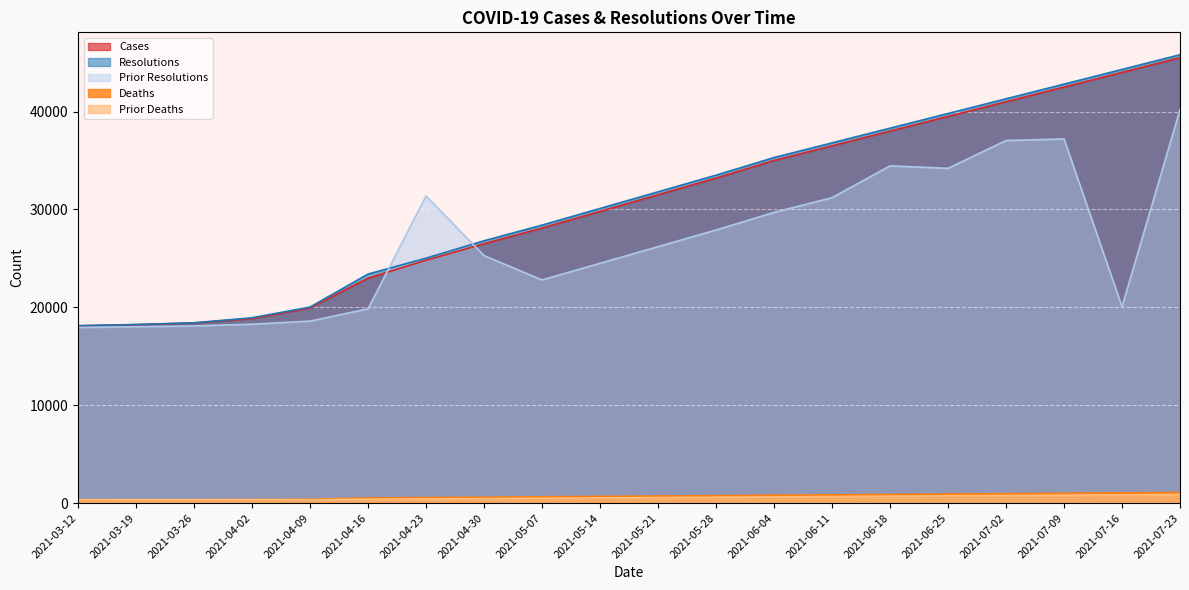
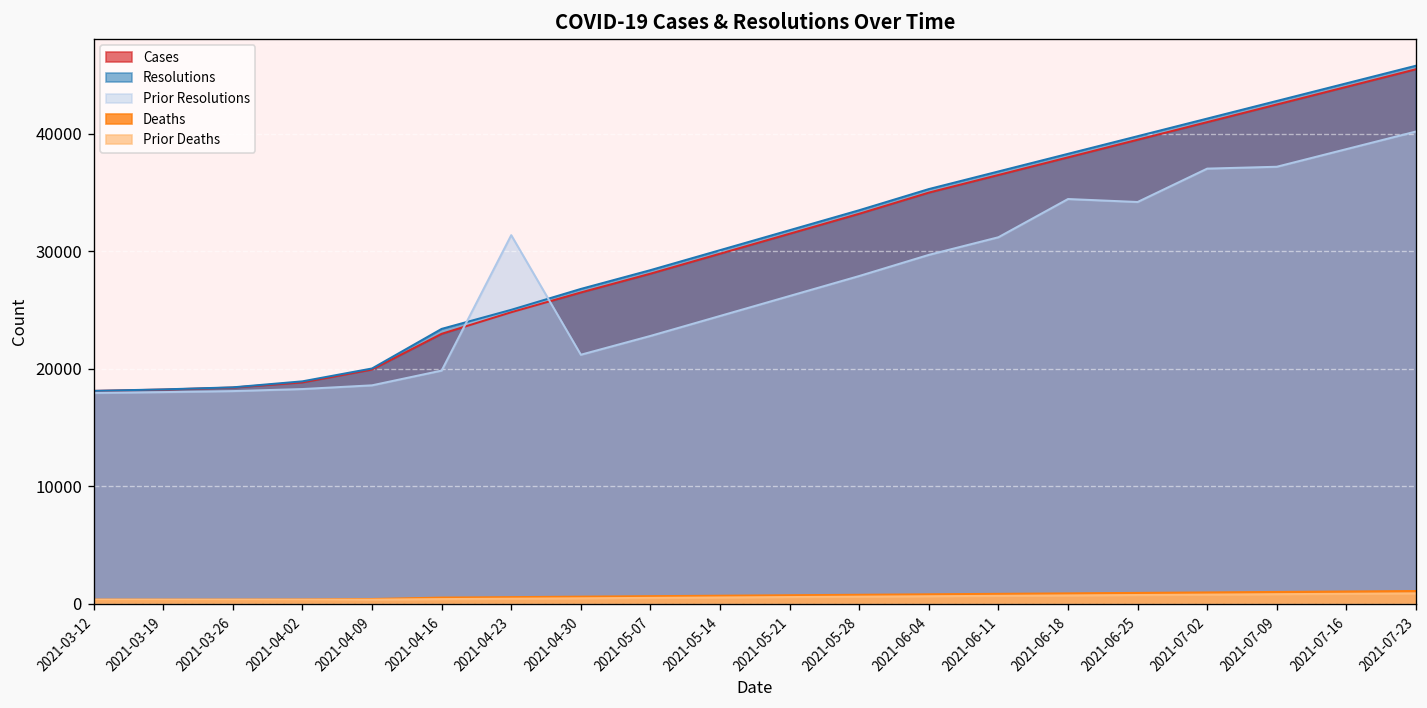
  {
    "Cases": {
      "2021-04-16": 23000,
      "2021-04-30": 27000,
      "2021-05-07": 28000,
      "2021-05-14": 30000,
      "2021-05-21": 32000,
      "2021-05-28": 33000,
      "2021-06-04": 35000,
      "2021-06-11": 37000,
      "2021-06-18": 38000,
      "2021-06-25": 40000,
      "2021-07-02": 41000,
      "2021-07-09": 43000,
      "2021-07-16": 44000,
      "2021-07-23": 46000
    },
    "Resolutions": {
      "2021-04-16": 23000,
      "2021-04-30": 27000,
      "2021-05-07": 28000,
      "2021-05-14": 30000,
      "2021-05-21": 32000,
      "2021-05-28": 34000,
      "2021-06-04": 35000,
      "2021-06-11": 37000,
      "2021-06-18": 38000,
      "2021-06-25": 40000,
      "2021-07-02": 41000,
      "2021-07-09": 43000,
      "2021-07-16": 44000,
      "2021-07-23": 46000
    },
    "Prior Resolutions": {
      "2021-03-26": 18000,
      "2021-04-02": 18000,
      "2021-04-09": 19000,
      "2021-04-16": 20000,
      "2021-04-23": 31000,
-     "2021-04-30": 25000,
+     "2021-04-30": 21000,
      "2021-05-07": 23000,
      "2021-05-14": 25000,
      "2021-05-21": 26000,
      "2021-05-28": 28000,
      "2021-06-04": 30000,
      "2021-06-11": 31000,
      "2021-06-18": 34000,
      "2021-06-25": 34000,
      "2021-07-02": 37000,
      "2021-07-09": 37000,
-     "2021-07-16": 20000,
+     "2021-07-16": 39000,
      "2021-07-23": 40000
    }
  }
